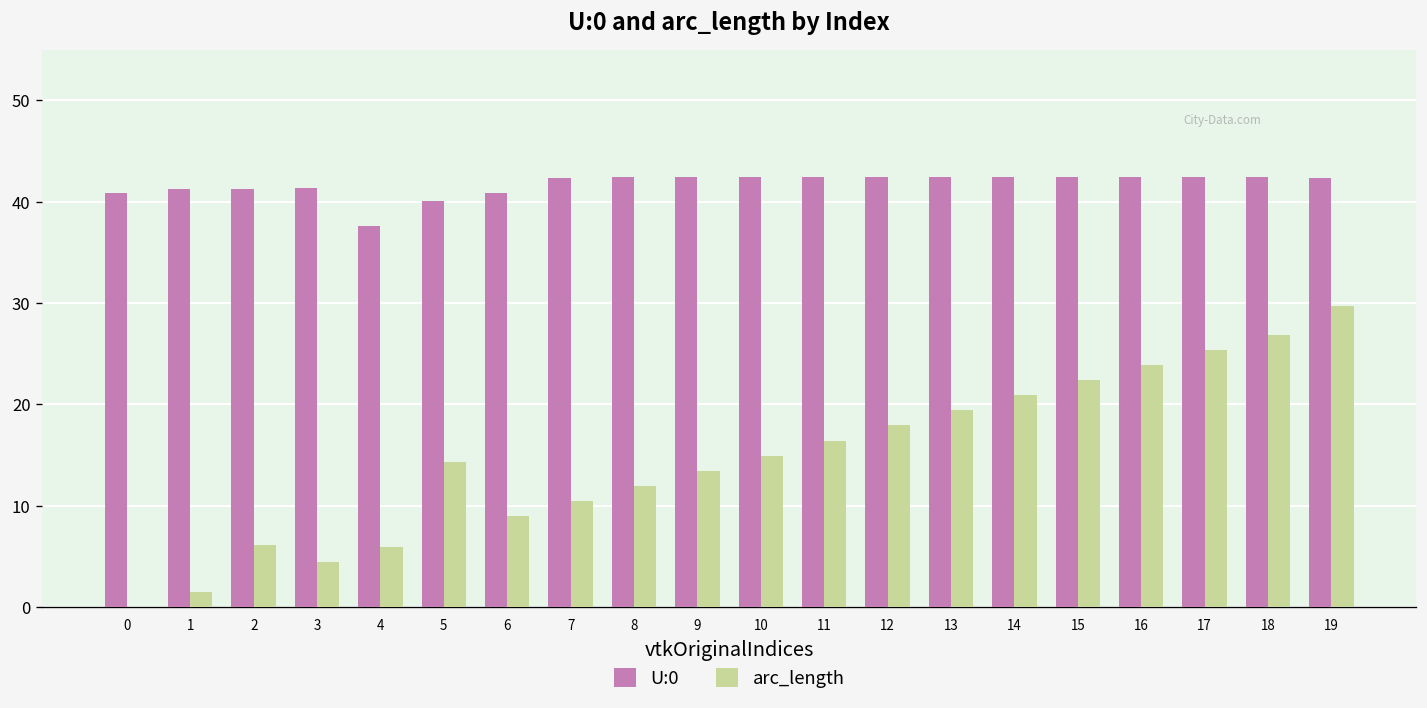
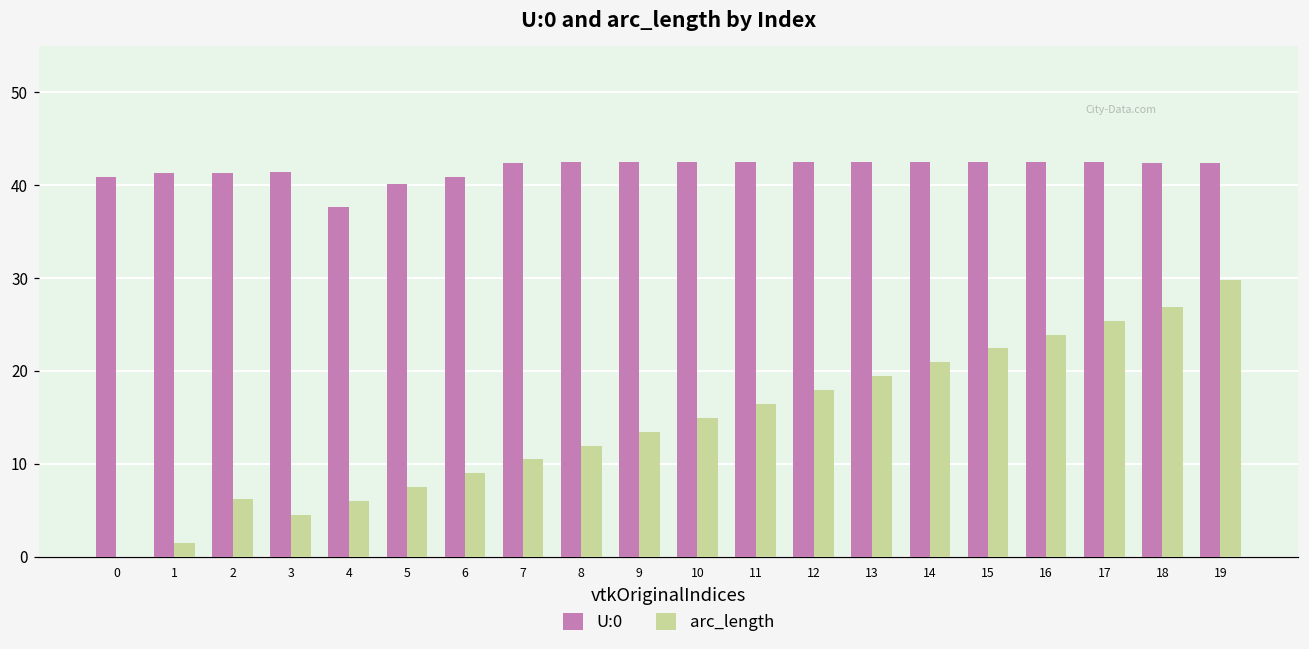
  {
    "U:0": {
      "0": 41,
      "1": 41,
      "2": 41,
      "3": 41,
      "4": 38,
      "5": 40,
      "6": 41,
      "7": 42,
      "8": 42,
      "9": 42,
      "10": 42,
      "11": 42,
      "12": 42,
      "13": 42,
      "14": 42,
      "15": 42,
      "16": 42,
      "17": 42,
      "18": 42,
      "19": 42
    },
    "arc_length": {
      "0": 0,
      "1": 1,
      "2": 6,
      "3": 4,
      "4": 6,
-     "5": 14,
+     "5": 7,
      "6": 9,
      "7": 10,
      "8": 12,
      "9": 13,
      "10": 15,
      "11": 16,
      "12": 18,
      "13": 19,
      "14": 21,
      "15": 22,
      "16": 24,
      "17": 25,
      "18": 27,
      "19": 30
    }
  }
